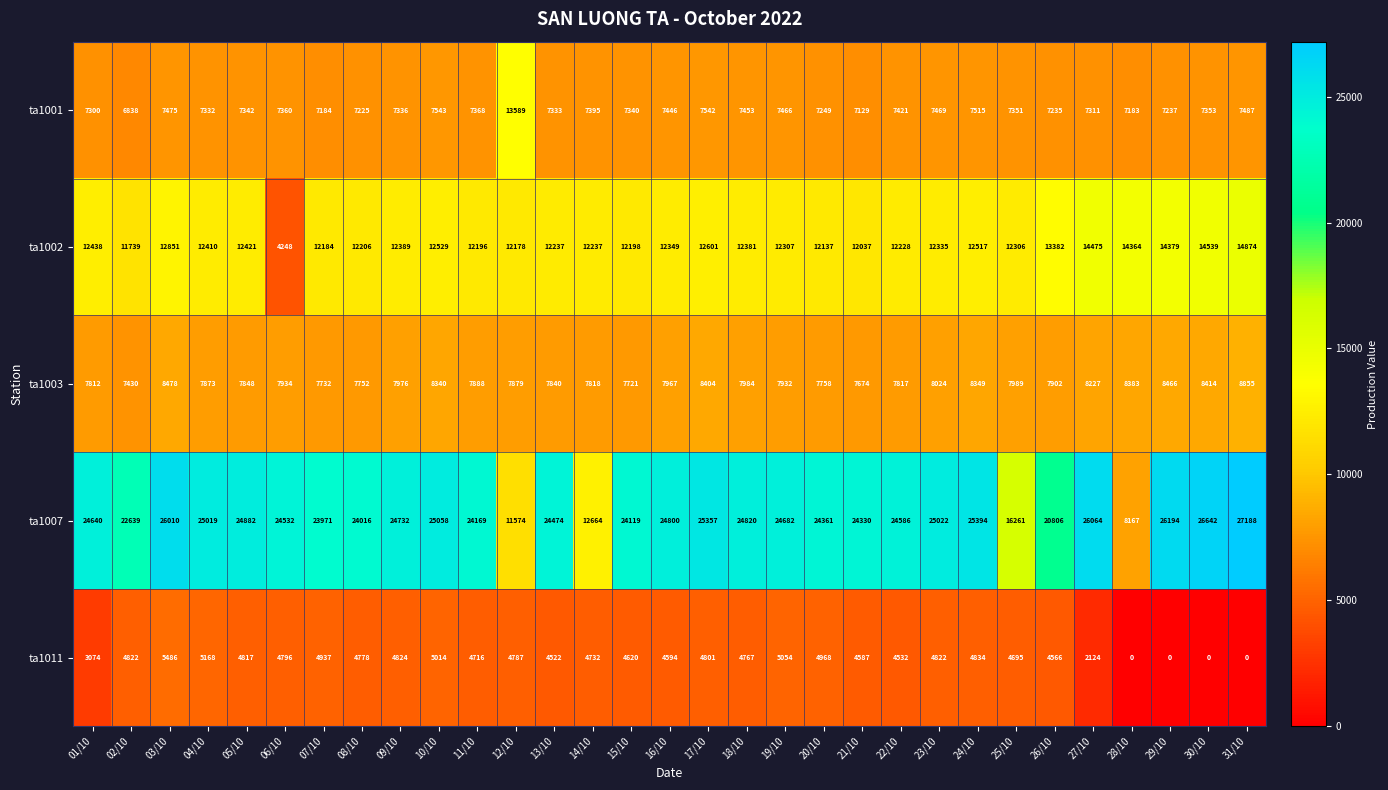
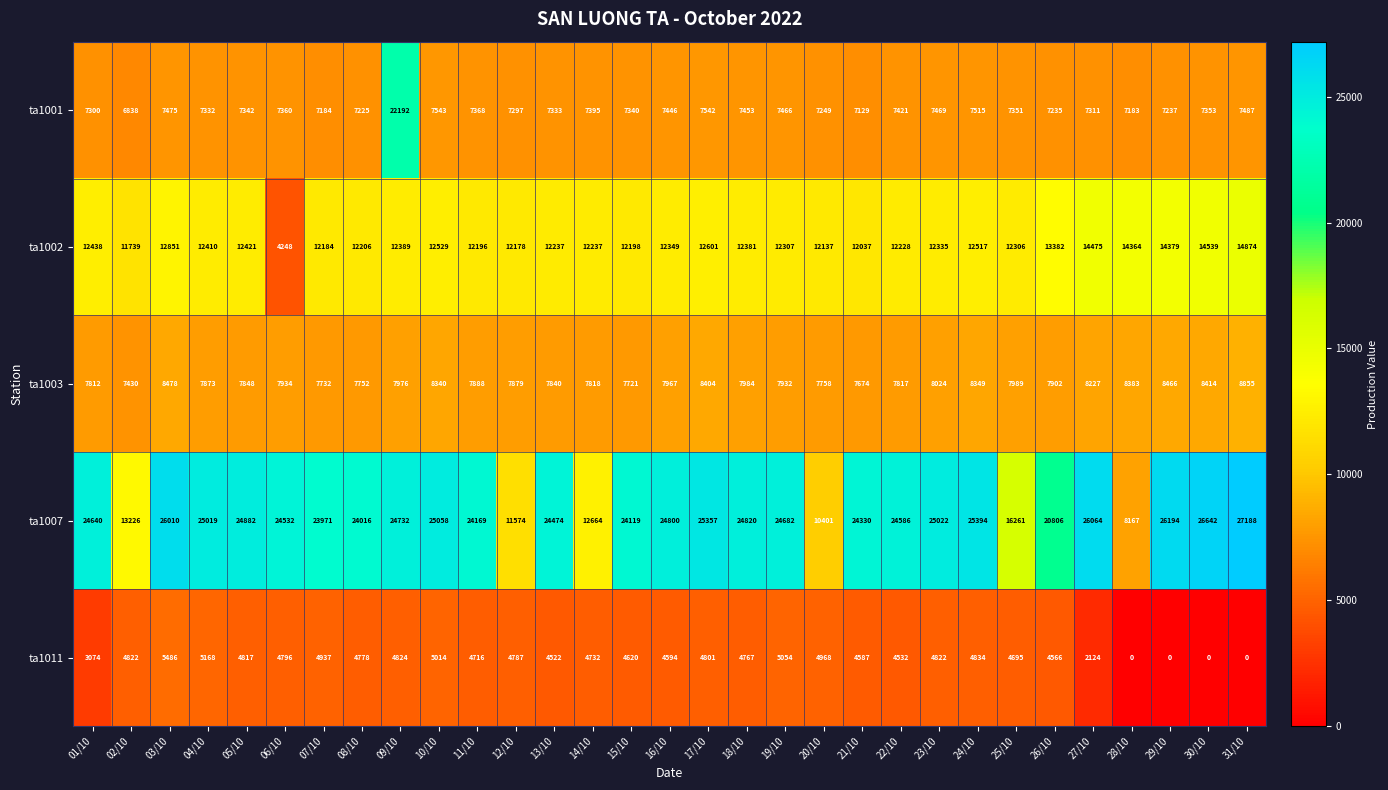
  {
    "ta1001": {
      "01/10": 7300,
      "02/10": 6838,
      "03/10": 7475,
      "04/10": 7332,
      "05/10": 7342,
      "06/10": 7360,
      "07/10": 7184,
      "08/10": 7225,
-     "09/10": 7336,
+     "09/10": 22192,
      "10/10": 7543,
      "11/10": 7368,
-     "12/10": 13589,
+     "12/10": 7297,
      "13/10": 7333,
      "14/10": 7395,
      "15/10": 7340,
      "16/10": 7446,
      "17/10": 7542,
      "18/10": 7453,
      "19/10": 7466,
      "20/10": 7249,
      "21/10": 7129,
      "22/10": 7421,
      "23/10": 7469,
      "24/10": 7515,
      "25/10": 7351,
      "26/10": 7235,
      "27/10": 7311,
      "28/10": 7183,
      "29/10": 7237,
      "30/10": 7353,
      "31/10": 7487
    },
    "ta1002": {
      "01/10": 12438,
      "02/10": 11739,
      "03/10": 12851,
      "04/10": 12410,
      "05/10": 12421,
      "06/10": 4248,
      "07/10": 12184,
      "08/10": 12206,
      "09/10": 12389,
      "10/10": 12529,
      "11/10": 12196,
      "12/10": 12178,
      "13/10": 12237,
      "14/10": 12237,
      "15/10": 12198,
      "16/10": 12349,
      "17/10": 12601,
      "18/10": 12381,
      "19/10": 12307,
      "20/10": 12137,
      "21/10": 12037,
      "22/10": 12228,
      "23/10": 12335,
      "24/10": 12517,
      "25/10": 12306,
      "26/10": 13382,
      "27/10": 14475,
      "28/10": 14364,
      "29/10": 14379,
      "30/10": 14539,
      "31/10": 14874
    },
    "ta1003": {
      "01/10": 7812,
      "02/10": 7430,
      "03/10": 8478,
      "04/10": 7873,
      "05/10": 7848,
      "06/10": 7934,
      "07/10": 7732,
      "08/10": 7752,
      "09/10": 7976,
      "10/10": 8340,
      "11/10": 7888,
      "12/10": 7879,
      "13/10": 7840,
      "14/10": 7818,
      "15/10": 7721,
      "16/10": 7967,
      "17/10": 8404,
      "18/10": 7984,
      "19/10": 7932,
      "20/10": 7758,
      "21/10": 7674,
      "22/10": 7817,
      "23/10": 8024,
      "24/10": 8349,
      "25/10": 7989,
      "26/10": 7902,
      "27/10": 8227,
      "28/10": 8383,
      "29/10": 8466,
      "30/10": 8414,
      "31/10": 8855
    },
    "ta1007": {
      "01/10": 24640,
-     "02/10": 22639,
+     "02/10": 13226,
      "03/10": 26010,
      "04/10": 25019,
      "05/10": 24882,
      "06/10": 24532,
      "07/10": 23971,
      "08/10": 24016,
      "09/10": 24732,
      "10/10": 25058,
      "11/10": 24169,
      "12/10": 11574,
      "13/10": 24474,
      "14/10": 12664,
      "15/10": 24119,
      "16/10": 24800,
      "17/10": 25357,
      "18/10": 24820,
      "19/10": 24682,
-     "20/10": 24361,
+     "20/10": 10401,
      "21/10": 24330,
      "22/10": 24586,
      "23/10": 25022,
      "24/10": 25394,
      "25/10": 16261,
      "26/10": 20806,
      "27/10": 26064,
      "28/10": 8167,
      "29/10": 26194,
      "30/10": 26642,
      "31/10": 27188
    },
    "ta1011": {
      "01/10": 3074,
      "02/10": 4822,
      "03/10": 5486,
      "04/10": 5168,
      "05/10": 4817,
      "06/10": 4796,
      "07/10": 4937,
      "08/10": 4778,
      "09/10": 4824,
      "10/10": 5014,
      "11/10": 4716,
      "12/10": 4787,
      "13/10": 4522,
      "14/10": 4732,
      "15/10": 4620,
      "16/10": 4594,
      "17/10": 4801,
      "18/10": 4767,
      "19/10": 5054,
      "20/10": 4968,
      "21/10": 4587,
      "22/10": 4532,
      "23/10": 4822,
      "24/10": 4834,
      "25/10": 4695,
      "26/10": 4566,
      "27/10": 2124,
      "28/10": 0,
      "29/10": 0,
      "30/10": 0,
      "31/10": 0
    }
  }
